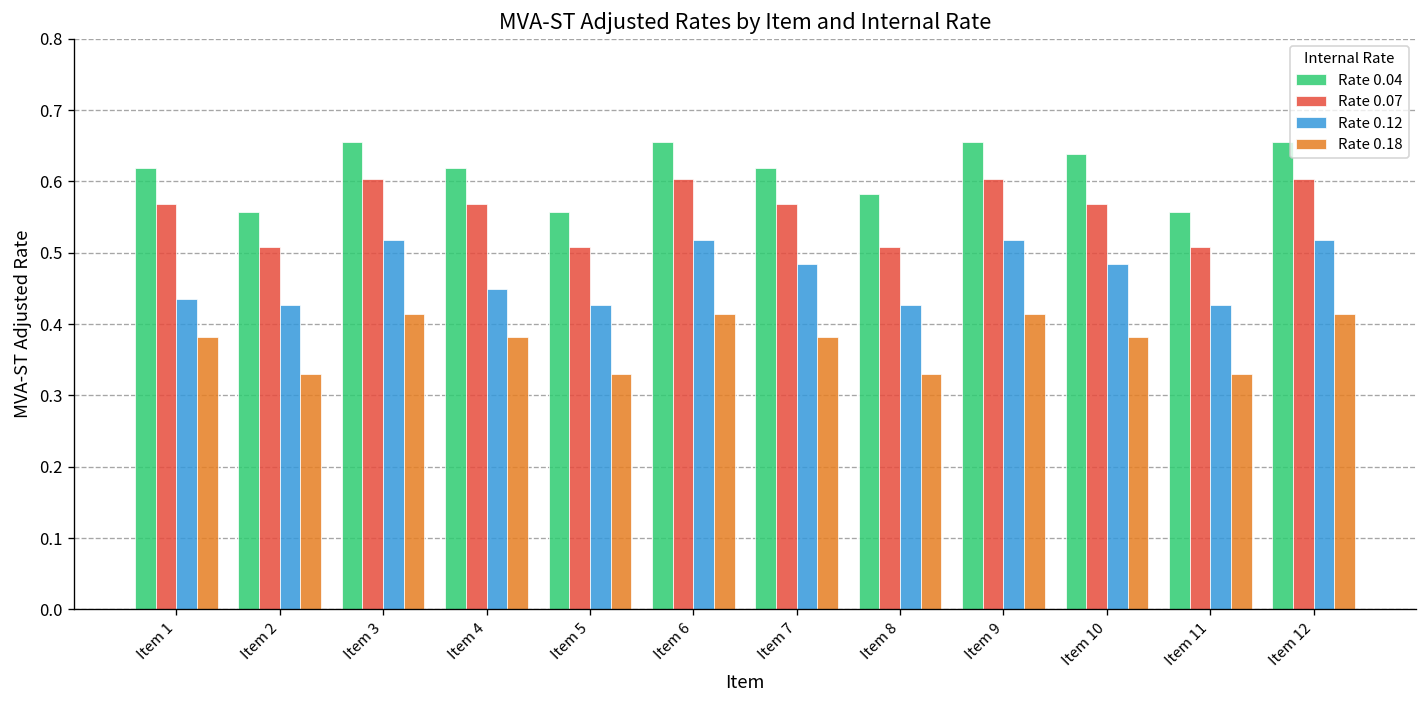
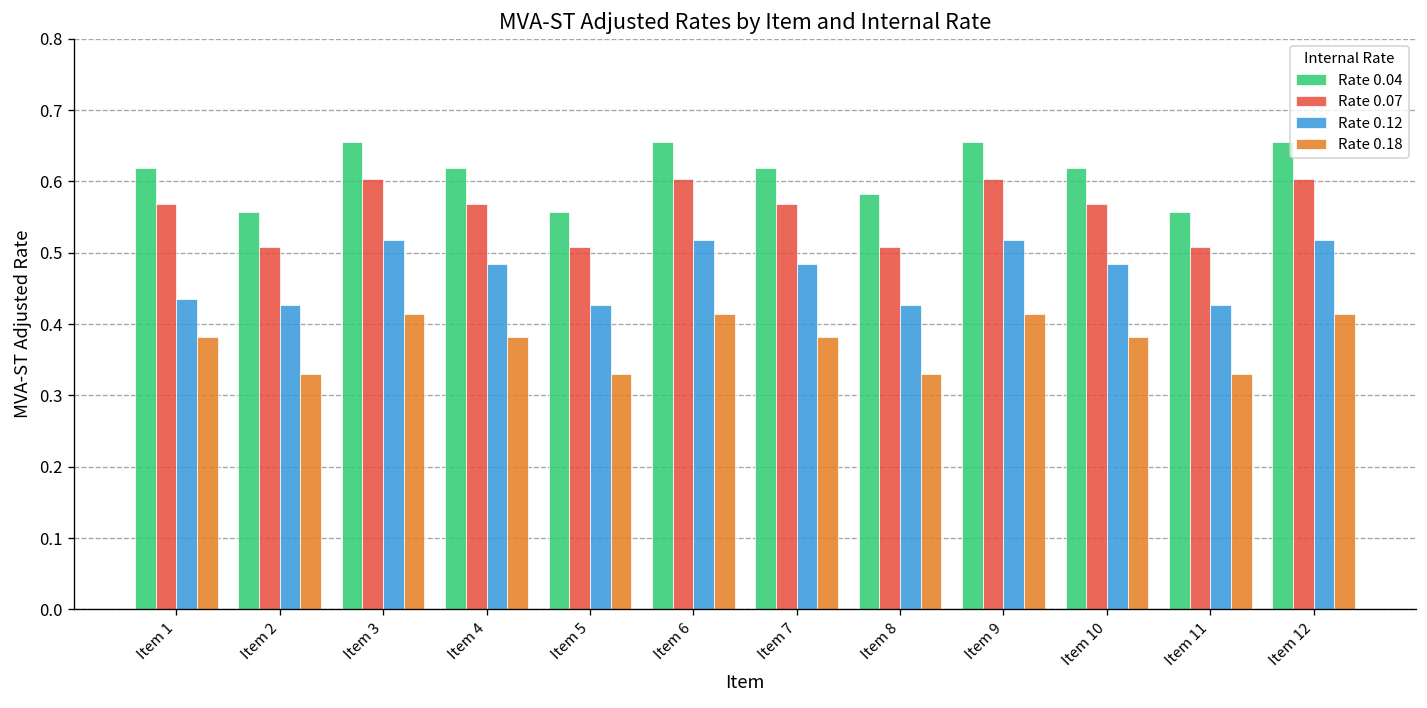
  {
    "Rate 0.04": {
      "Item 1": 0.62,
      "Item 2": 0.56,
      "Item 3": 0.66,
      "Item 4": 0.62,
      "Item 5": 0.56,
      "Item 6": 0.66,
      "Item 7": 0.62,
      "Item 8": 0.58,
      "Item 9": 0.66,
-     "Item 10": 0.64,
+     "Item 10": 0.62,
      "Item 11": 0.56,
      "Item 12": 0.66
    },
    "Rate 0.12": {
      "Item 1": 0.44,
      "Item 2": 0.43,
      "Item 3": 0.52,
-     "Item 4": 0.45,
+     "Item 4": 0.48,
      "Item 5": 0.43,
      "Item 6": 0.52,
      "Item 7": 0.48,
      "Item 8": 0.43,
      "Item 9": 0.52,
      "Item 10": 0.48,
      "Item 11": 0.43,
      "Item 12": 0.52
    }
  }
